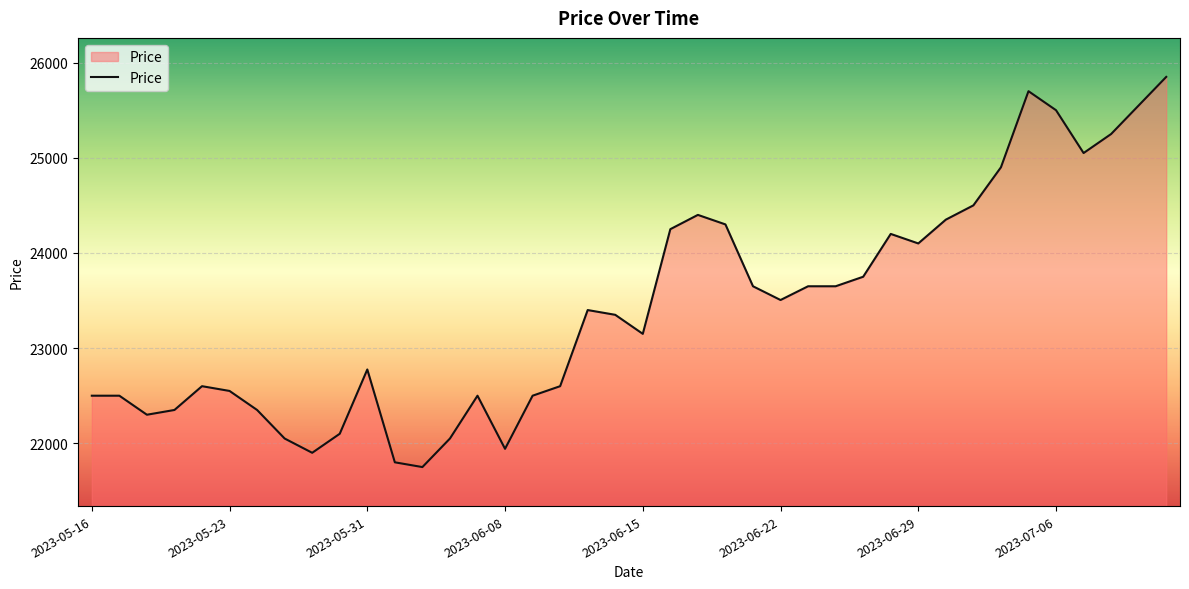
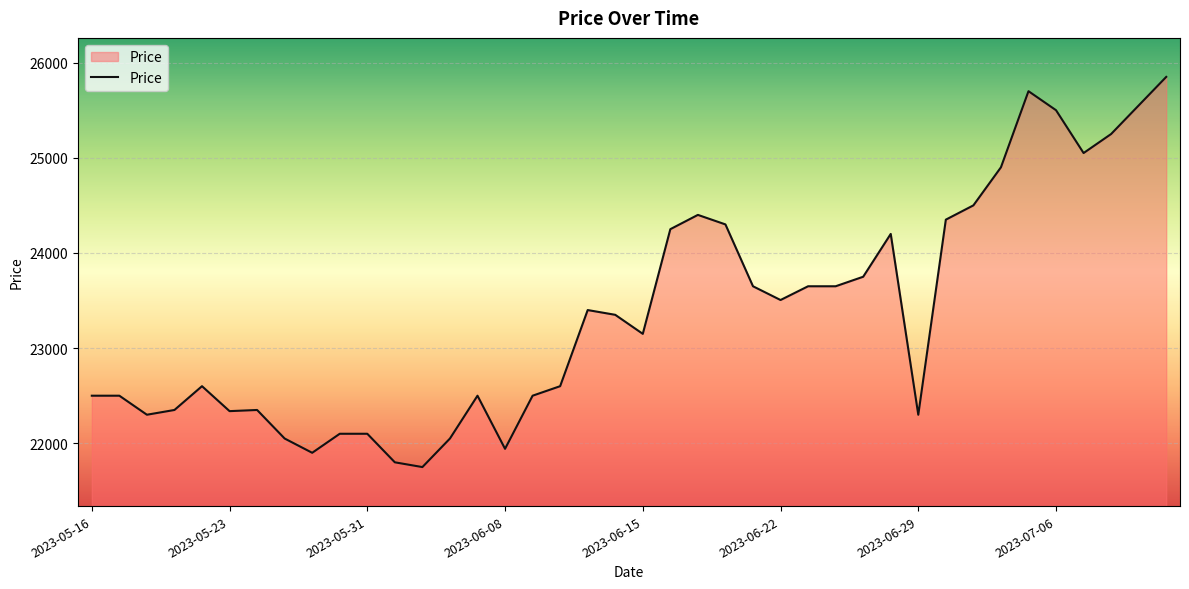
  {
    "2023-05-16": 22500,
-   "2023-05-23": 22600,
-   "2023-05-31": 22800,
+   "2023-05-23": 22300,
+   "2023-05-31": 22100,
    "2023-06-08": 21900,
    "2023-06-15": 23200,
    "2023-06-22": 23500,
-   "2023-06-29": 24100,
+   "2023-06-29": 22300,
    "2023-07-06": 25500
  }
